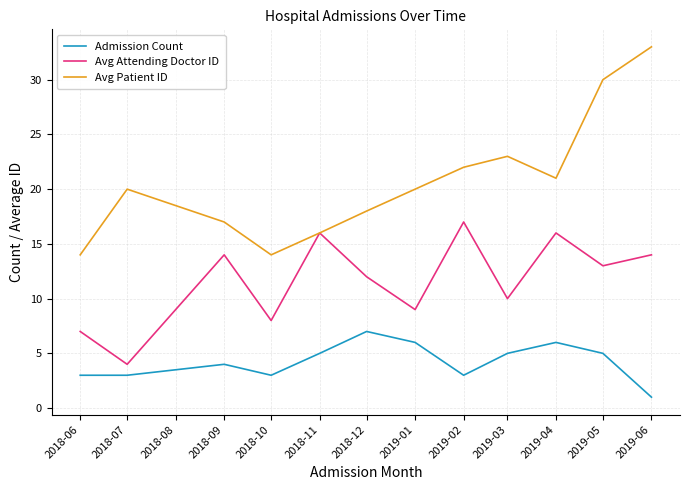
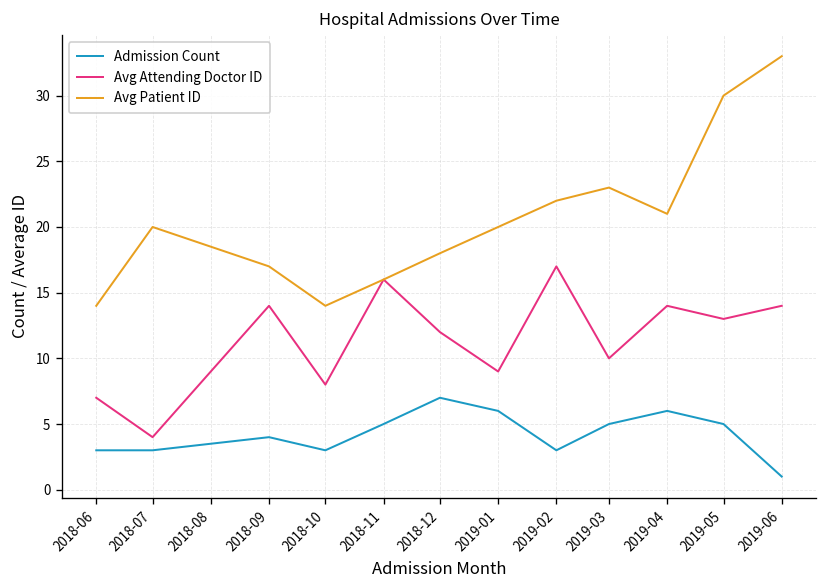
  {
    "Admission Count": {
      "2018-06": 3,
      "2018-07": 3,
      "2018-09": 4,
      "2018-10": 3,
      "2018-11": 5,
      "2018-12": 7,
      "2019-01": 6,
      "2019-02": 3,
      "2019-03": 5,
      "2019-04": 6,
      "2019-05": 5,
      "2019-06": 1
    },
    "Avg Attending Doctor ID": {
      "2018-06": 7,
      "2018-07": 4,
      "2018-09": 14,
      "2018-10": 8,
      "2018-12": 12,
      "2019-01": 9,
      "2019-02": 17,
      "2019-03": 10,
-     "2019-04": 16,
+     "2019-04": 14,
      "2019-05": 13,
      "2019-06": 14
    },
    "Avg Patient ID": {
      "2018-06": 14,
      "2018-07": 20,
      "2018-09": 17,
      "2018-10": 14,
      "2018-12": 18,
      "2019-01": 20,
      "2019-02": 22,
      "2019-03": 23,
      "2019-04": 21,
      "2019-05": 30,
      "2019-06": 33
    }
  }
